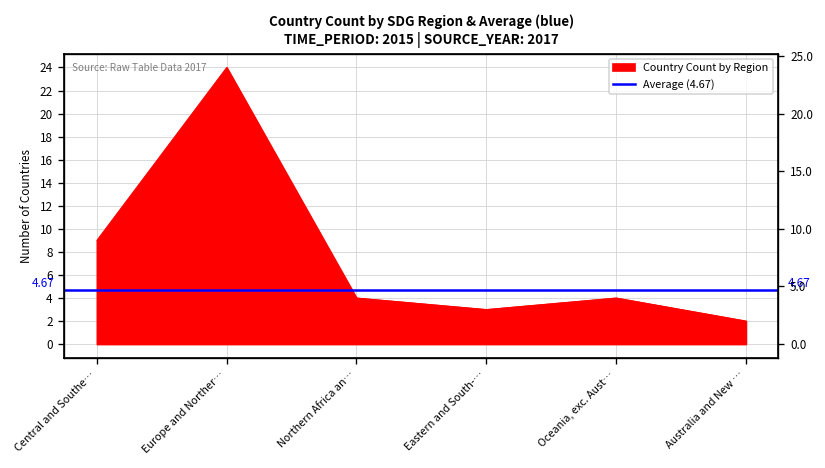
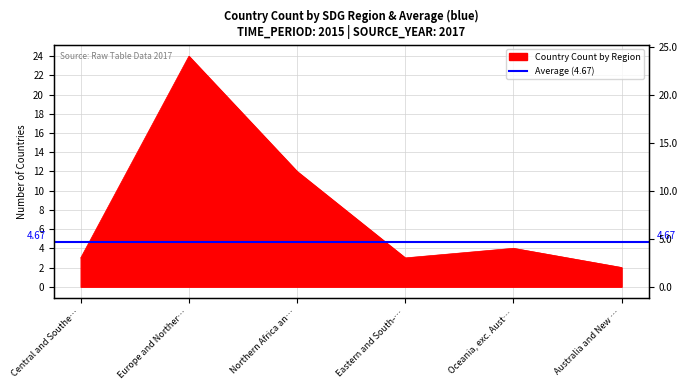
  {
-   "Central and Southe…": 9,
-   "Northern Africa an…": 4,
+   "Central and Southe…": 3,
+   "Northern Africa an…": 12,
    "Eastern and South-…": 3,
    "Oceania, exc. Aust…": 4,
    "Australia and New …": 2
  }
